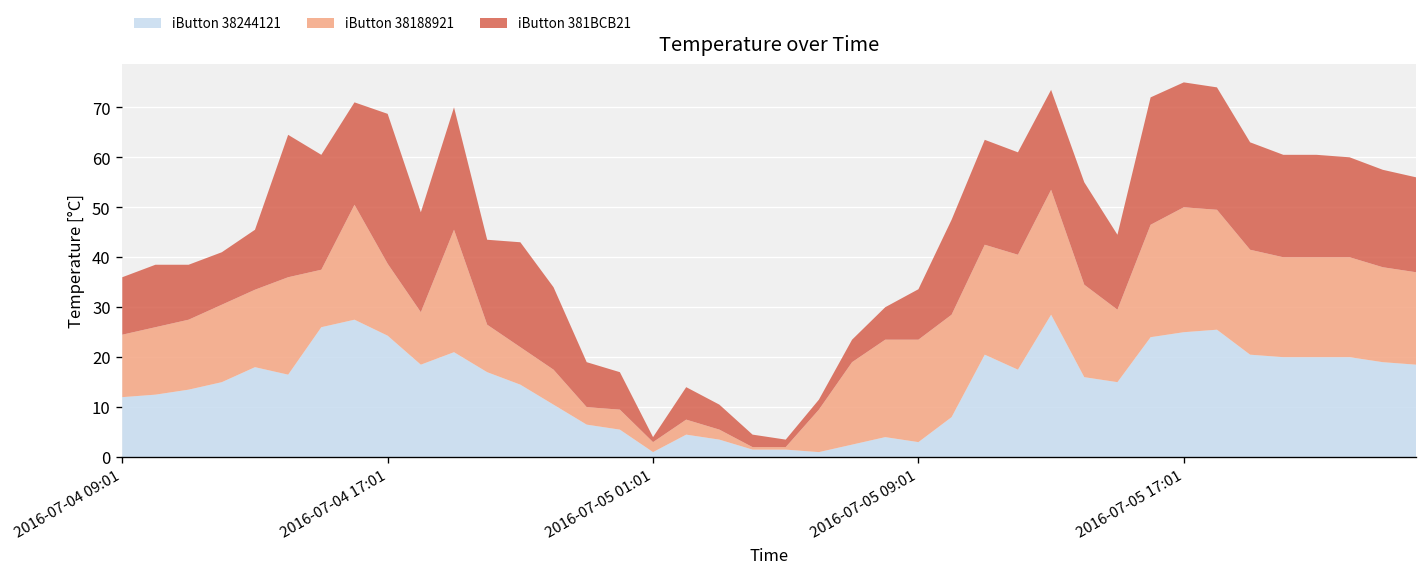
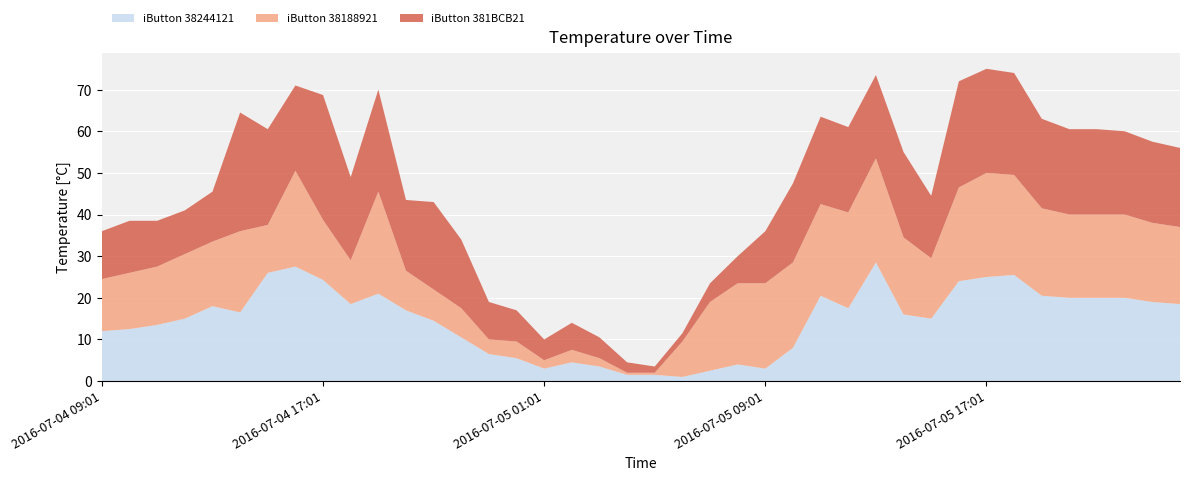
  {
    "iButton 38244121": {
      "2016-07-04 09:01": 12,
      "2016-07-04 17:01": 24,
-     "2016-07-05 01:01": 1,
+     "2016-07-05 01:01": 3,
      "2016-07-05 09:01": 3,
      "2016-07-05 17:01": 25
    },
    "iButton 38188921": {
      "2016-07-04 09:01": 13,
      "2016-07-04 17:01": 14,
      "2016-07-05 01:01": 2,
      "2016-07-05 09:01": 21,
      "2016-07-05 17:01": 25
    },
    "iButton 381BCB21": {
      "2016-07-04 09:01": 12,
      "2016-07-04 17:01": 30,
-     "2016-07-05 01:01": 1,
-     "2016-07-05 09:01": 10,
+     "2016-07-05 01:01": 5,
+     "2016-07-05 09:01": 13,
      "2016-07-05 17:01": 25
    }
  }
